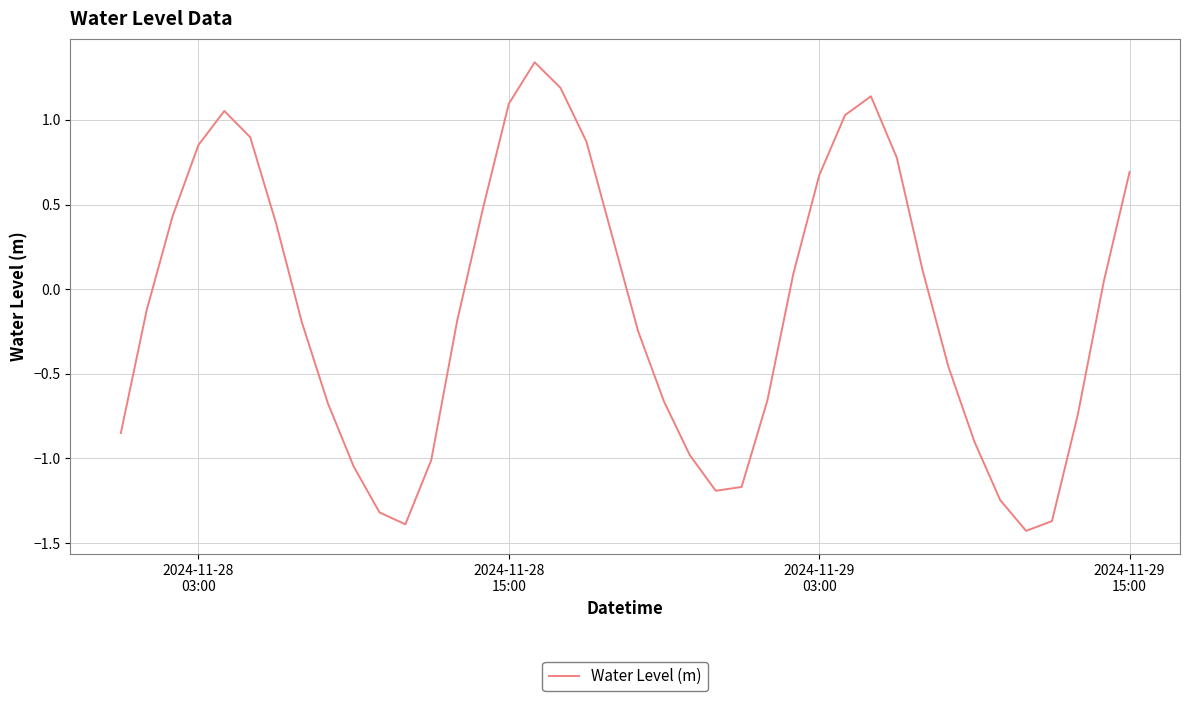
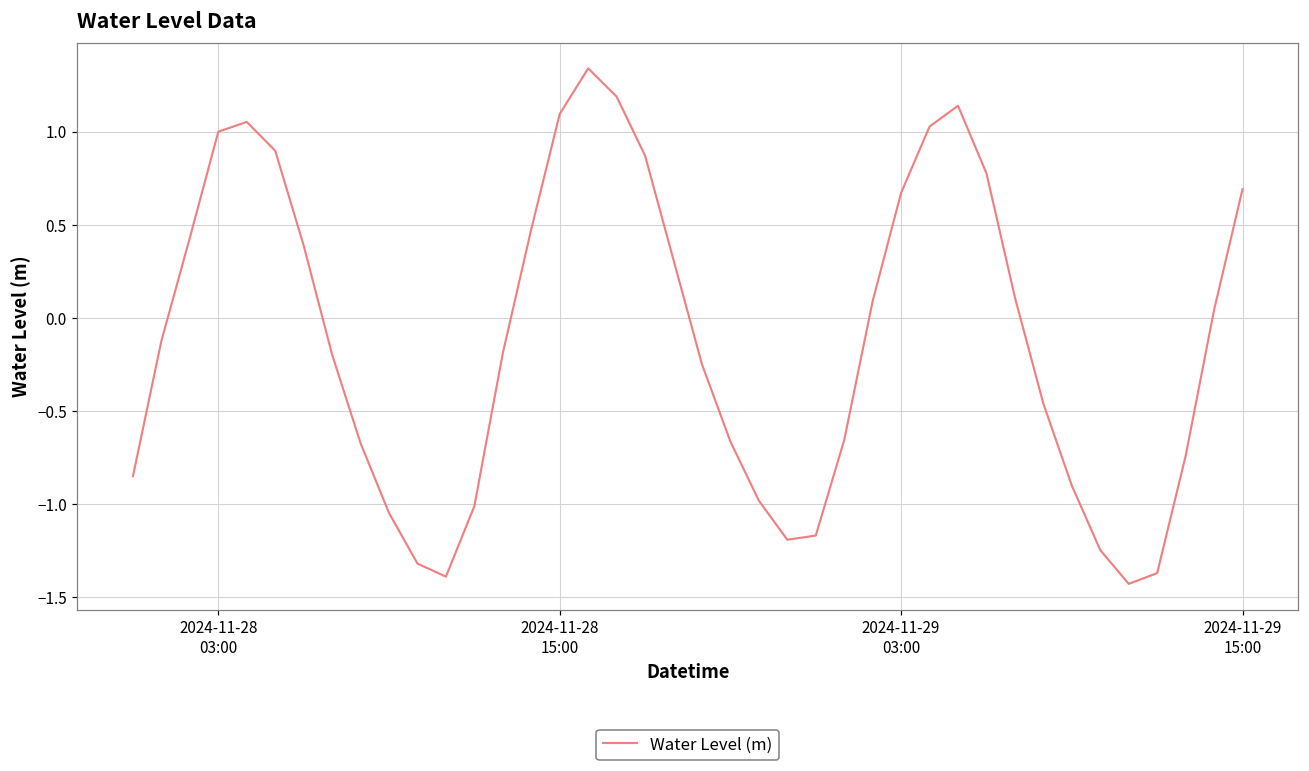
  {
-   "2024-11-28 03:00": 0.85,
+   "2024-11-28 03:00": 1.00,
    "2024-11-28 15:00": 1.10,
    "2024-11-29 03:00": 0.67,
    "2024-11-29 15:00": 0.69
  }
